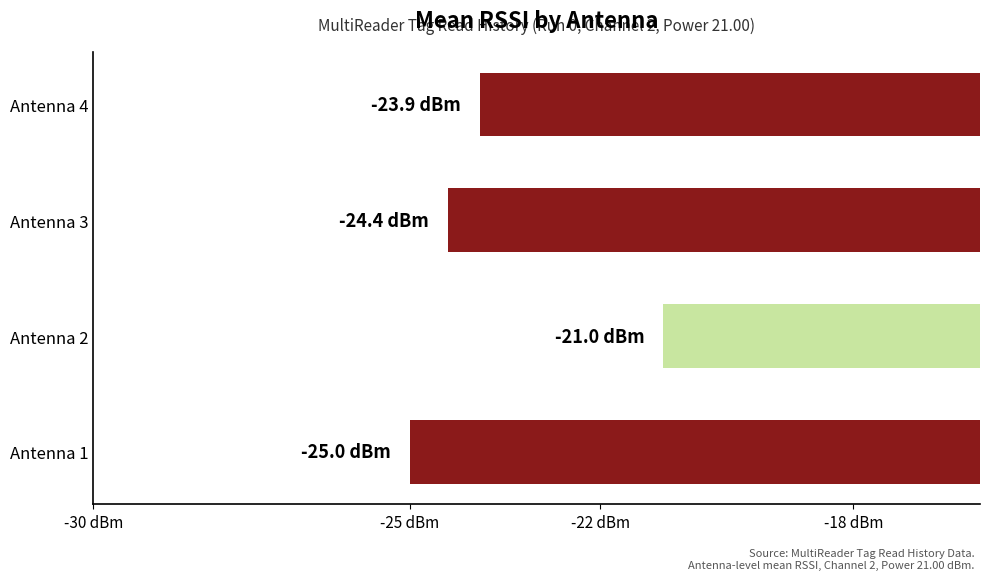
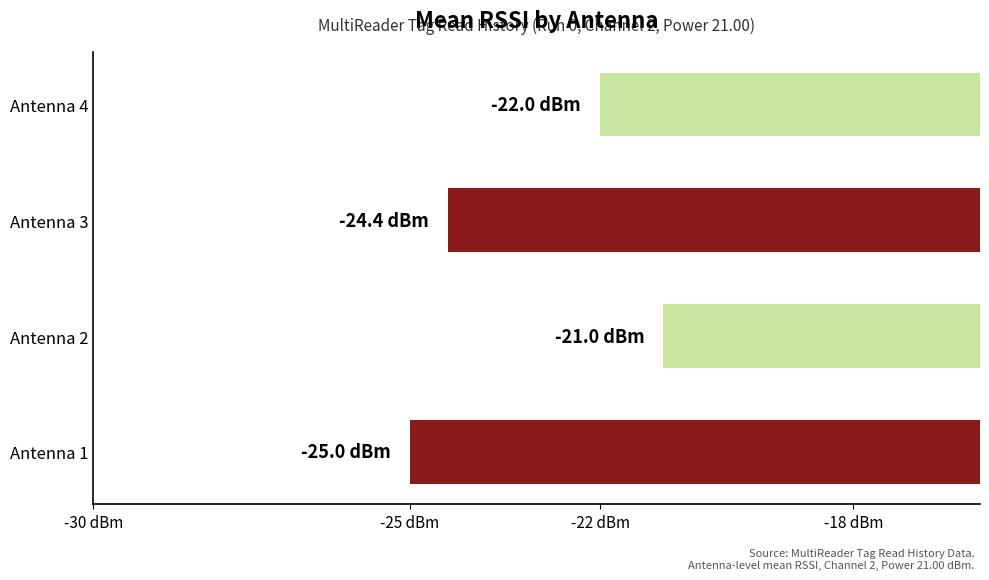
  {
-   "Antenna 4": -23.9,
+   "Antenna 4": -22.0,
    "Antenna 3": -24.4,
    "Antenna 2": -21.0,
    "Antenna 1": -25.0
  }
